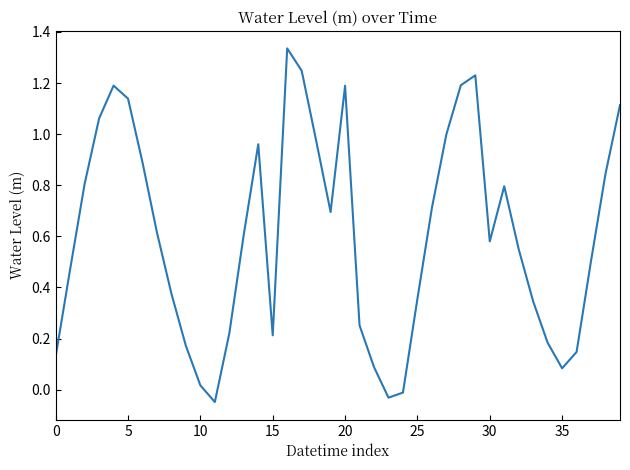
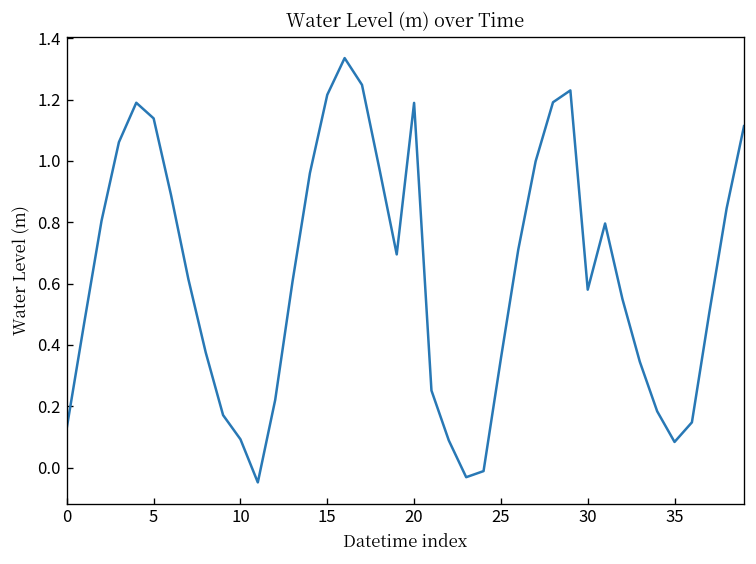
  {
    "0": 0.13,
    "5": 1.14,
-   "10": 0.02,
-   "15": 0.21,
+   "10": 0.09,
+   "15": 1.22,
    "20": 1.19,
    "25": 0.36,
    "30": 0.58,
    "35": 0.08
  }
